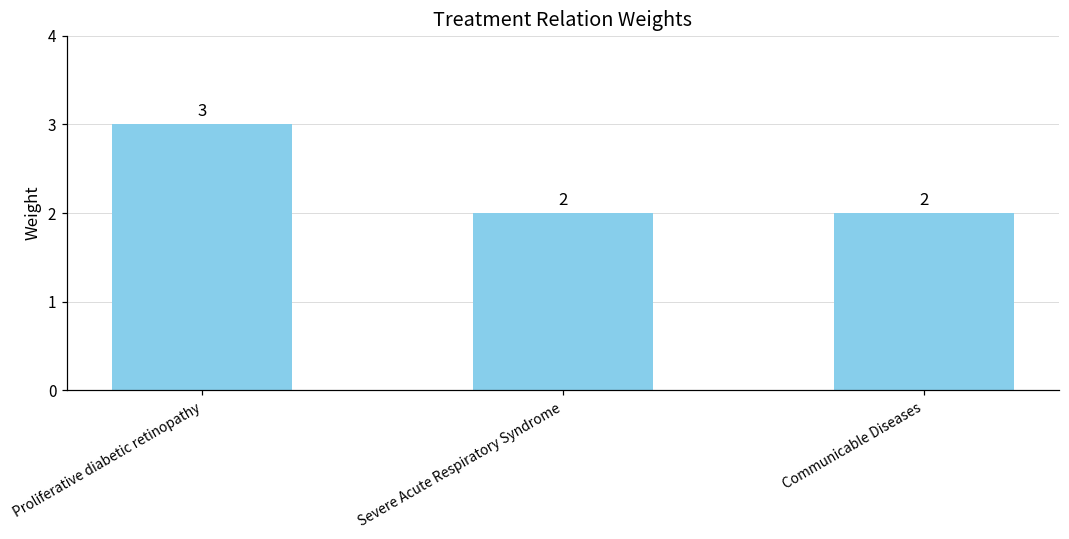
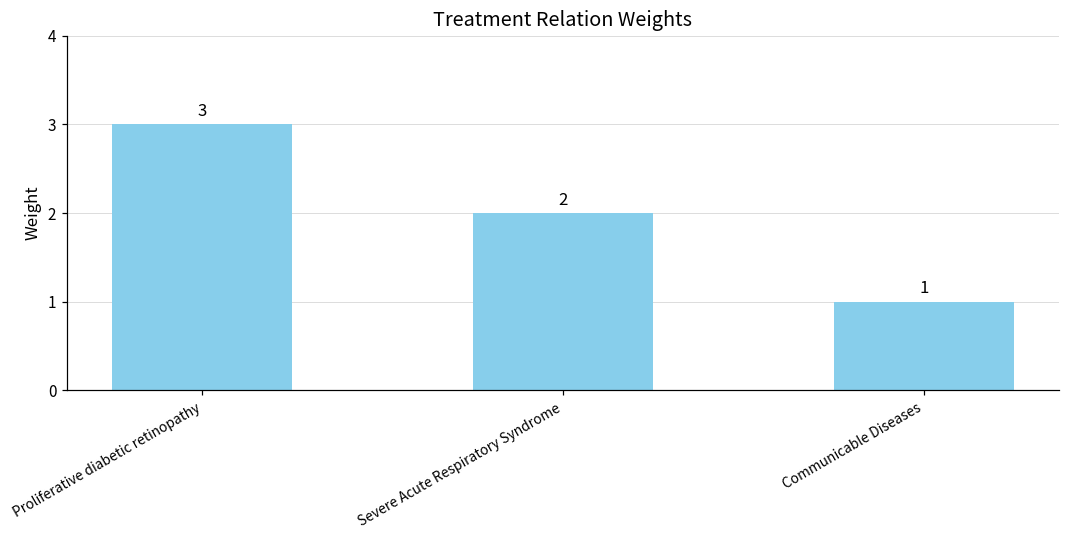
  {
    "Proliferative diabetic retinopathy": 3,
    "Severe Acute Respiratory Syndrome": 2,
-   "Communicable Diseases": 2
+   "Communicable Diseases": 1
  }
